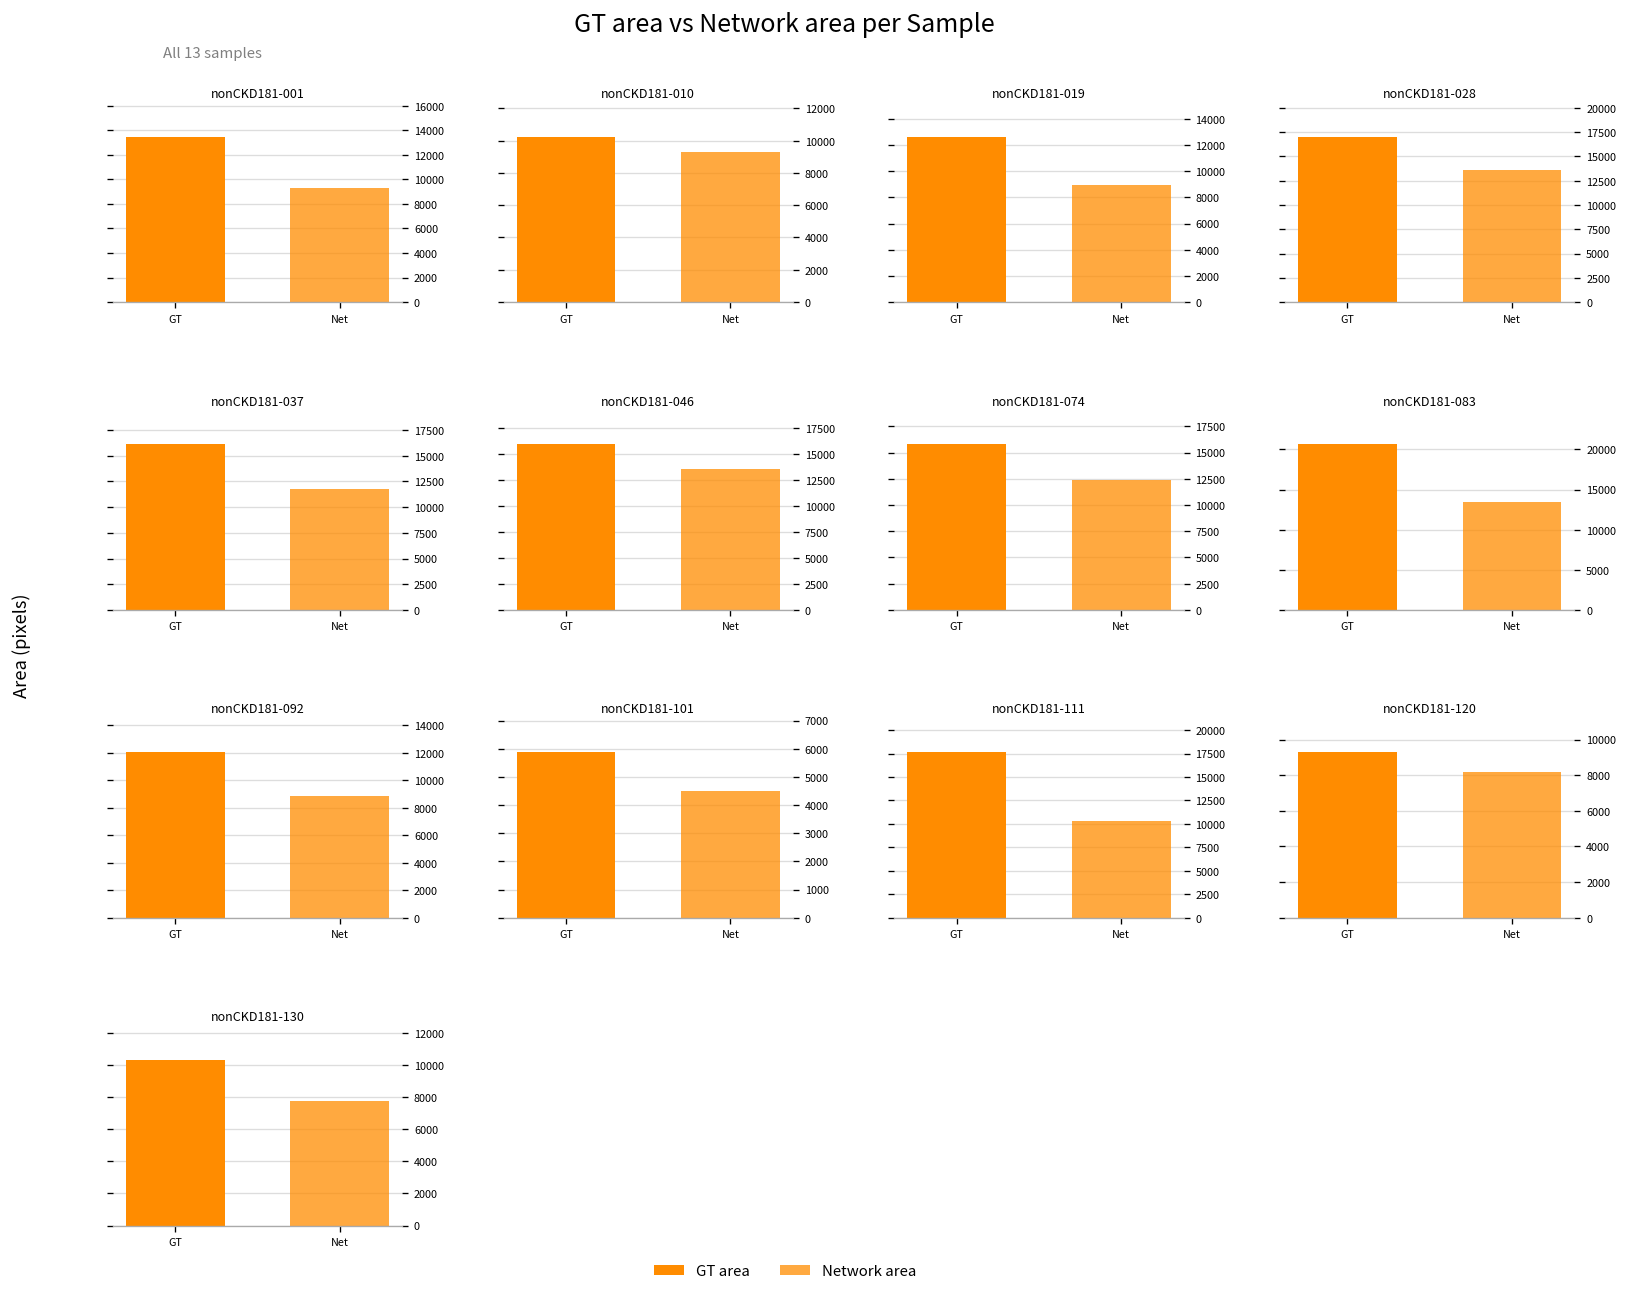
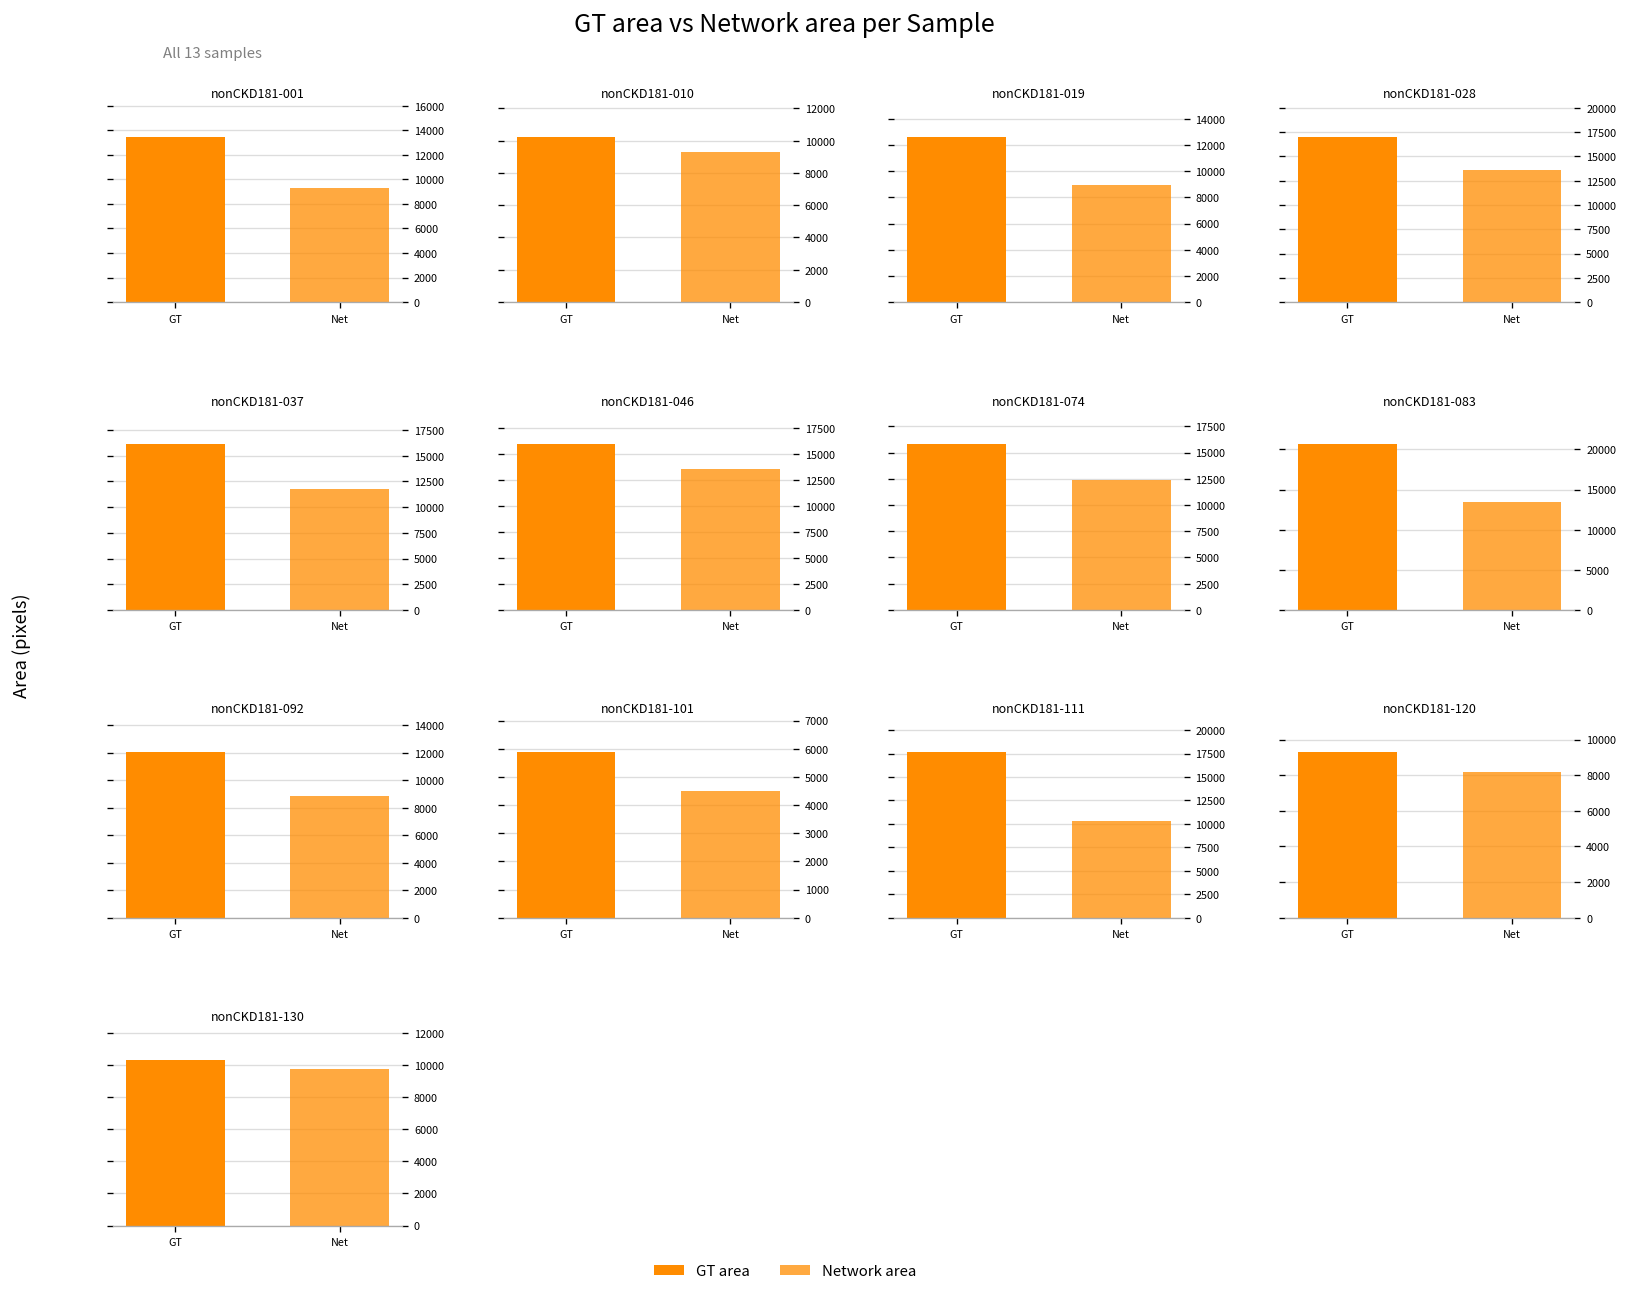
  {
    "nonCKD181-001": {
      "GT": 13500,
      "Net": 9300
    },
    "nonCKD181-010": {
      "GT": 10200,
      "Net": 9300
    },
    "nonCKD181-019": {
      "GT": 12600,
      "Net": 8900
    },
    "nonCKD181-028": {
      "GT": 17000,
      "Net": 14000
    },
    "nonCKD181-037": {
      "GT": 16000,
      "Net": 12000
    },
    "nonCKD181-046": {
      "GT": 16000,
      "Net": 14000
    },
    "nonCKD181-074": {
      "GT": 16000,
      "Net": 12000
    },
    "nonCKD181-083": {
      "GT": 21000,
      "Net": 13000
    },
    "nonCKD181-092": {
      "GT": 12000,
      "Net": 8900
    },
    "nonCKD181-101": {
      "GT": 5900,
      "Net": 4500
    },
    "nonCKD181-111": {
      "GT": 18000,
      "Net": 10000
    },
    "nonCKD181-120": {
      "GT": 9300,
      "Net": 8200
    },
    "nonCKD181-130": {
      "GT": 10300,
-     "Net": 7700
+     "Net": 9700
    }
  }
